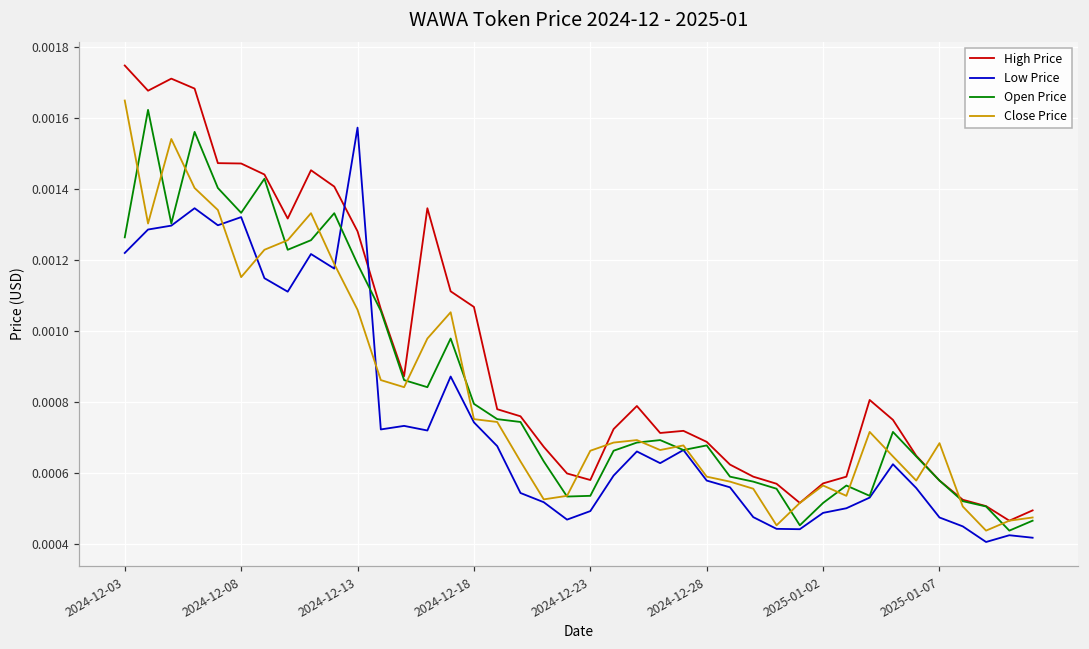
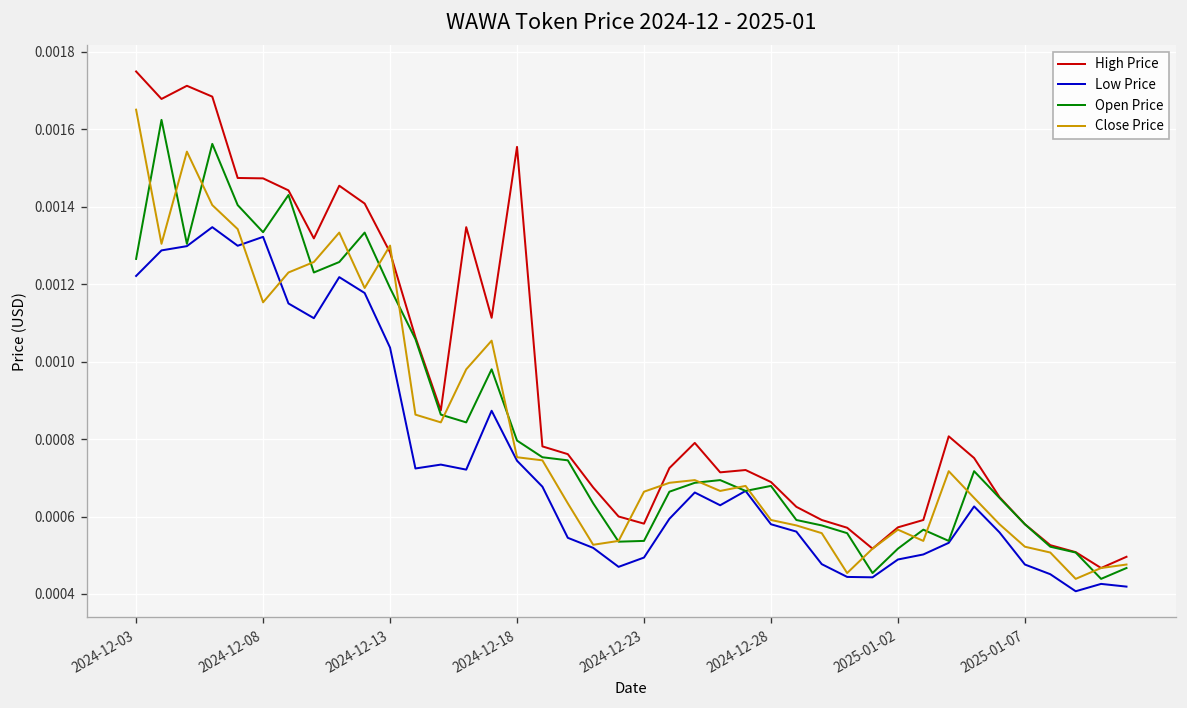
  {
    "High Price": {
      "2024-12-03": 0.00175,
      "2024-12-08": 0.00147,
      "2024-12-13": 0.00128,
-     "2024-12-18": 0.00107,
+     "2024-12-18": 0.00155,
      "2024-12-23": 0.00058,
      "2024-12-28": 0.00069
    },
    "Low Price": {
      "2024-12-03": 0.00122,
      "2024-12-08": 0.00132,
-     "2024-12-13": 0.00157,
+     "2024-12-13": 0.00104,
      "2024-12-18": 0.00074,
      "2024-12-23": 0.00049,
      "2024-12-28": 0.00058,
      "2025-01-02": 0.00049,
      "2025-01-07": 0.00048
    },
    "Open Price": {
      "2024-12-03": 0.00126,
      "2024-12-08": 0.00133,
      "2024-12-13": 0.00119,
      "2024-12-18": 0.00080,
      "2024-12-23": 0.00054,
      "2024-12-28": 0.00068,
      "2025-01-02": 0.00052
    },
    "Close Price": {
      "2024-12-03": 0.00165,
      "2024-12-08": 0.00115,
-     "2024-12-13": 0.00106,
+     "2024-12-13": 0.00130,
      "2024-12-18": 0.00075,
      "2024-12-23": 0.00066,
      "2024-12-28": 0.00059,
-     "2025-01-07": 0.00069
+     "2025-01-07": 0.00052
    }
  }
